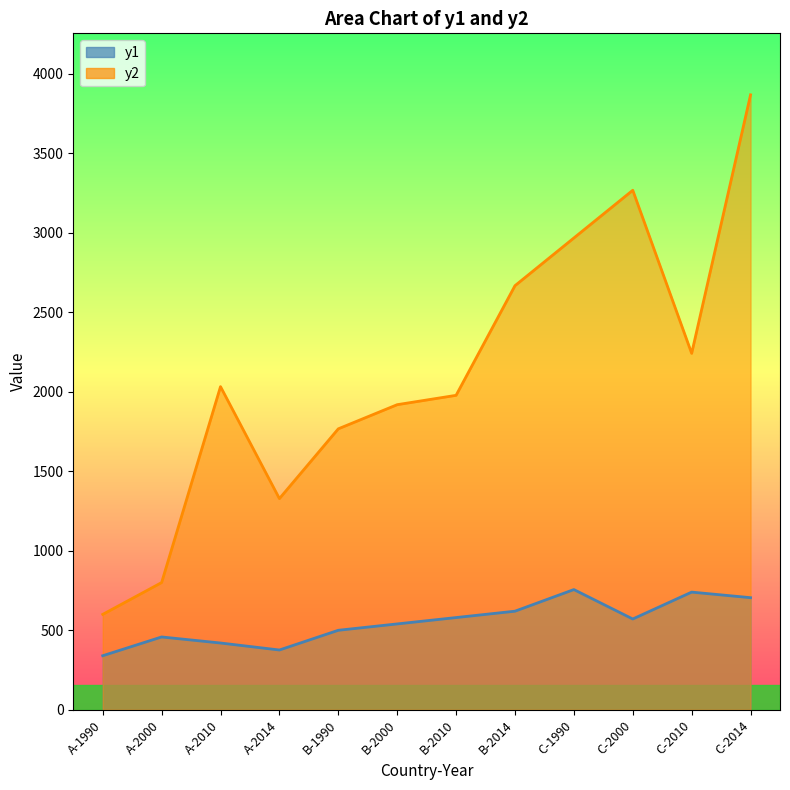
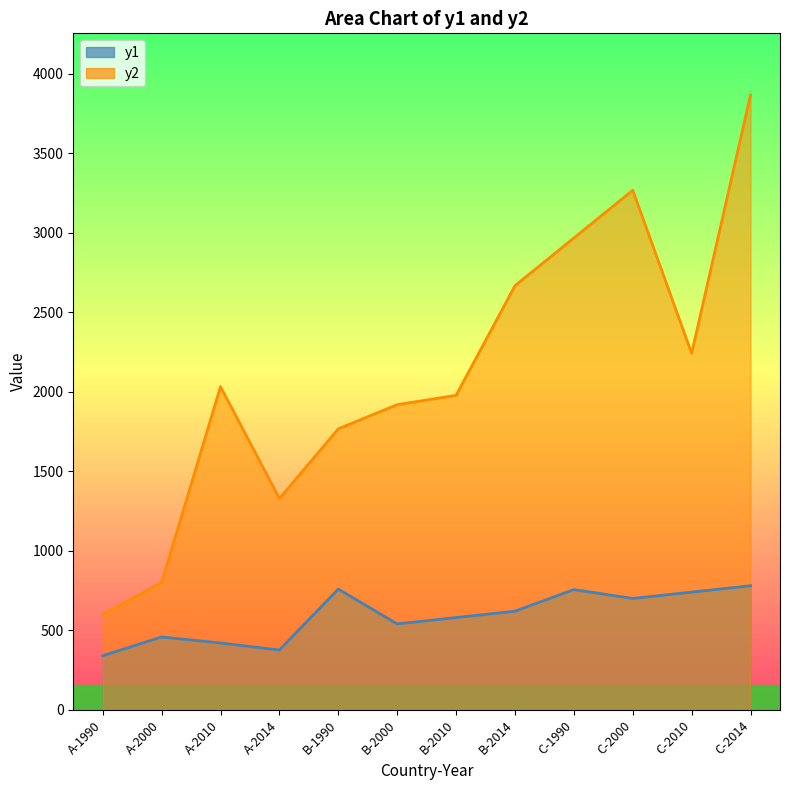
  {
    "y1": {
      "A-1990": 340,
      "A-2000": 460,
      "A-2010": 420,
      "A-2014": 380,
-     "B-1990": 500,
+     "B-1990": 760,
      "B-2000": 540,
      "B-2010": 580,
      "B-2014": 620,
      "C-1990": 760,
-     "C-2000": 570,
+     "C-2000": 700,
      "C-2010": 740,
-     "C-2014": 710
+     "C-2014": 780
    },
    "y2": {
      "A-1990": 600,
      "A-2000": 800,
      "A-2010": 2030,
      "A-2014": 1330,
      "B-1990": 1770,
      "B-2000": 1920,
      "B-2010": 1980,
      "B-2014": 2670,
      "C-1990": 2970,
      "C-2000": 3270,
      "C-2010": 2240,
      "C-2014": 3870
    }
  }
